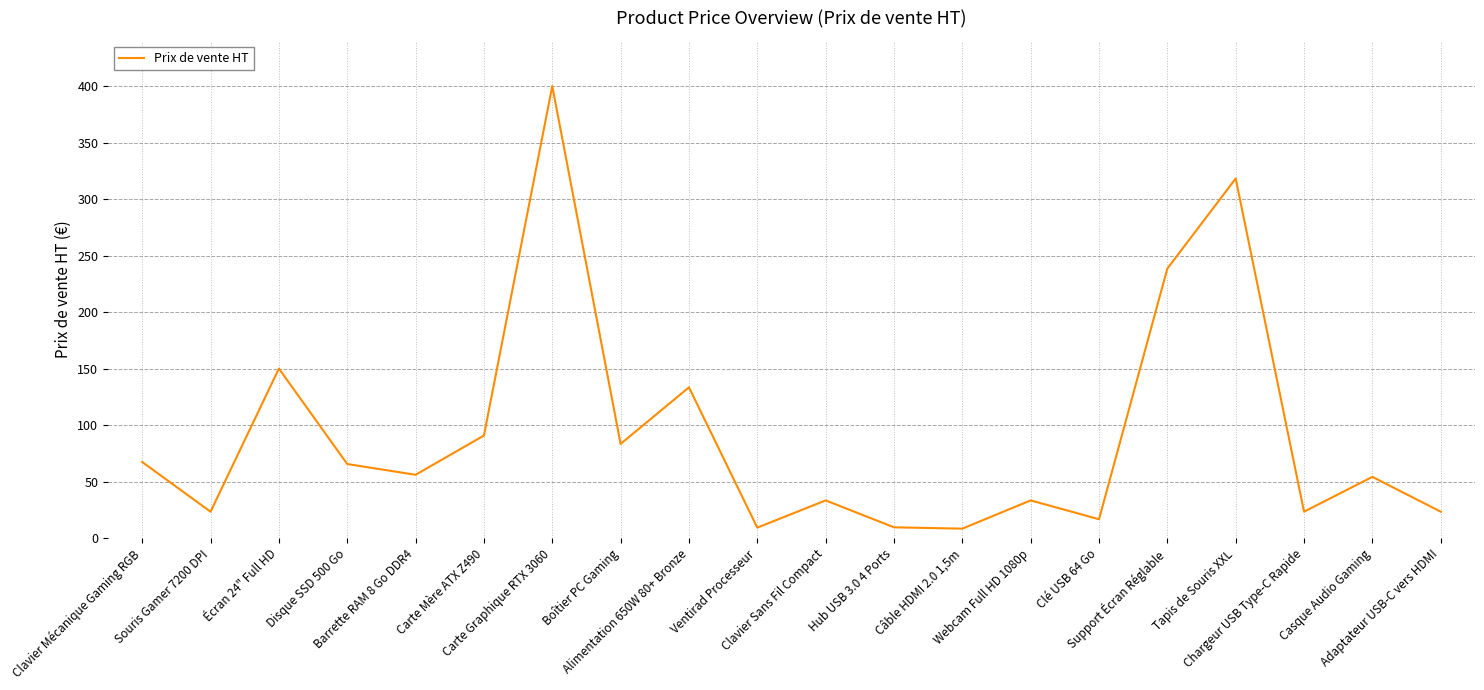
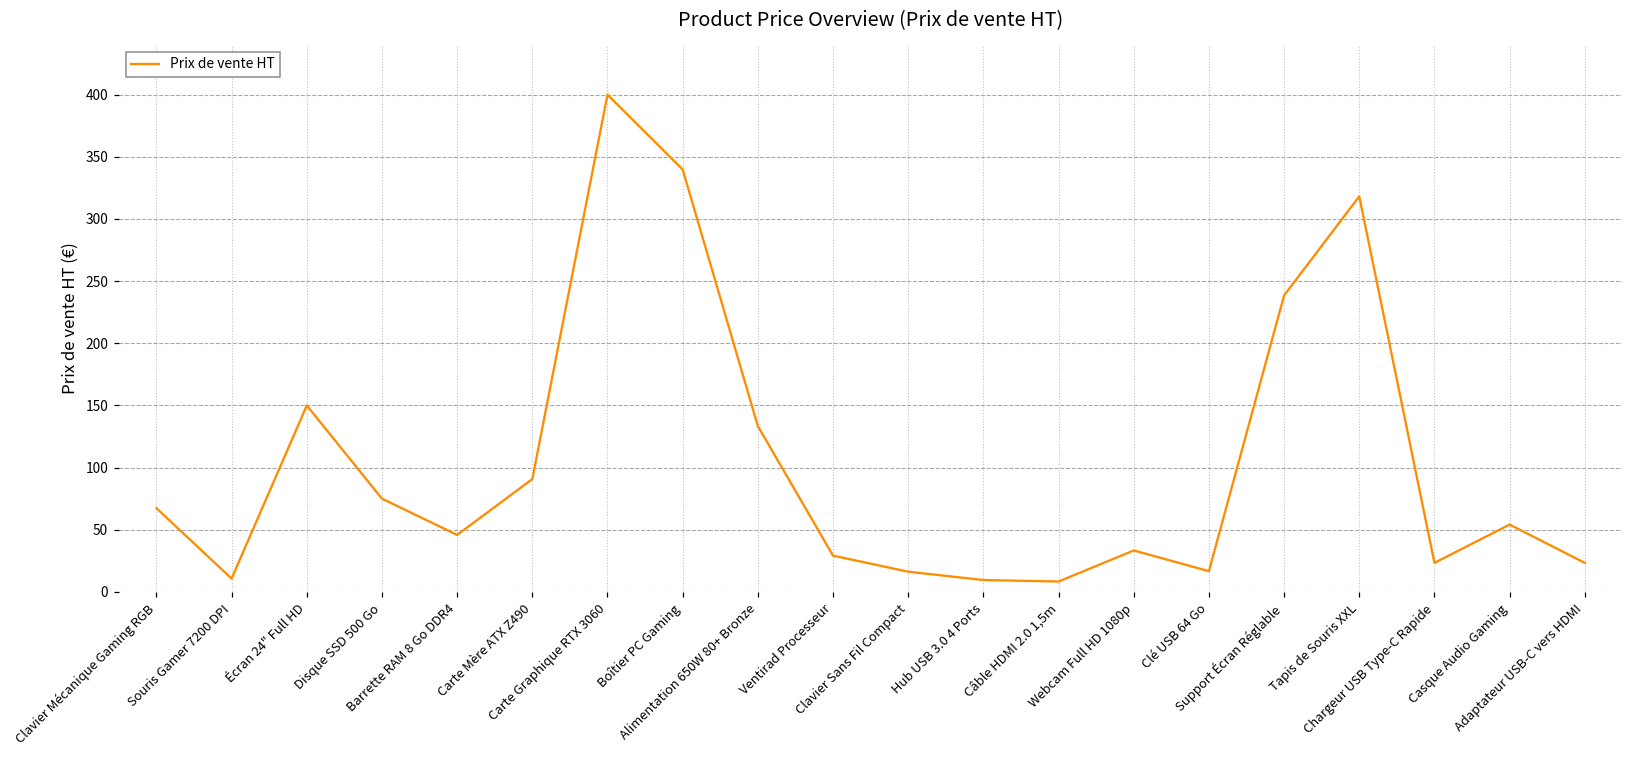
  {
    "Clavier Mécanique Gaming RGB": 67,
-   "Souris Gamer 7200 DPI": 23,
+   "Souris Gamer 7200 DPI": 11,
    "Écran 24\" Full HD": 150,
-   "Disque SSD 500 Go": 66,
-   "Barrette RAM 8 Go DDR4": 56,
+   "Disque SSD 500 Go": 75,
+   "Barrette RAM 8 Go DDR4": 46,
    "Carte Mère ATX Z490": 91,
    "Carte Graphique RTX 3060": 400,
-   "Boîtier PC Gaming": 83,
+   "Boîtier PC Gaming": 340,
    "Alimentation 650W 80+ Bronze": 133,
-   "Ventirad Processeur": 9,
-   "Clavier Sans Fil Compact": 33,
+   "Ventirad Processeur": 29,
+   "Clavier Sans Fil Compact": 16,
    "Hub USB 3.0 4 Ports": 10,
    "Câble HDMI 2.0 1,5m": 8,
    "Webcam Full HD 1080p": 33,
    "Clé USB 64 Go": 17,
    "Support Écran Réglable": 238,
    "Tapis de Souris XXL": 318,
    "Chargeur USB Type-C Rapide": 23,
    "Casque Audio Gaming": 54,
    "Adaptateur USB-C vers HDMI": 23
  }
